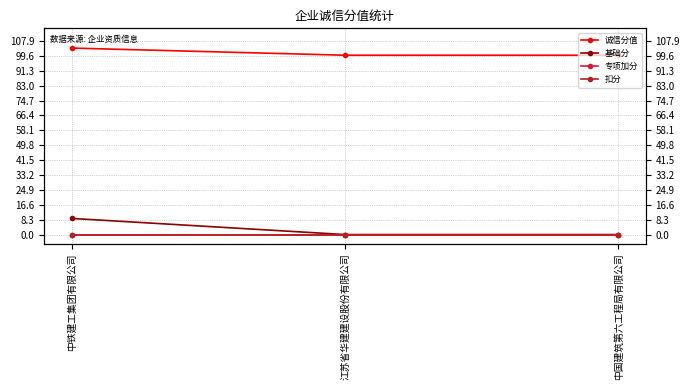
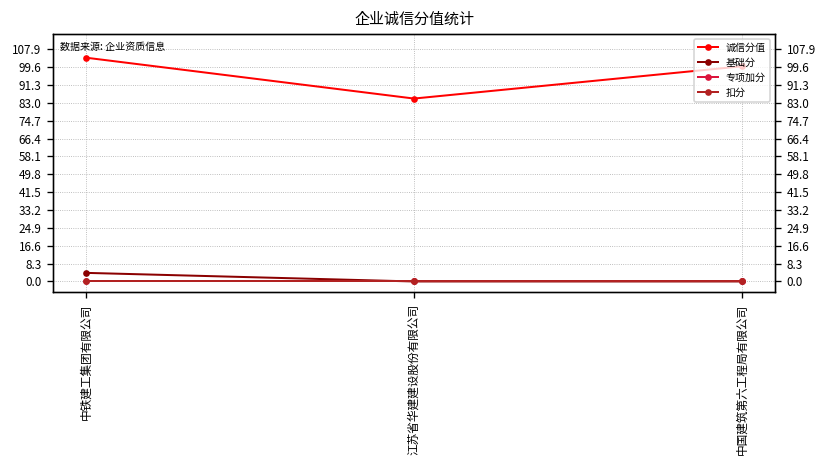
  {
    "诚信分值": {
      "中铁建工集团有限公司": 104,
-     "江苏省华建建设股份有限公司": 100
+     "江苏省华建建设股份有限公司": 85
    },
    "基础分": {
-     "中铁建工集团有限公司": 9
+     "中铁建工集团有限公司": 4
    },
    "扣分": {
      "中铁建工集团有限公司": 0
    }
  }
